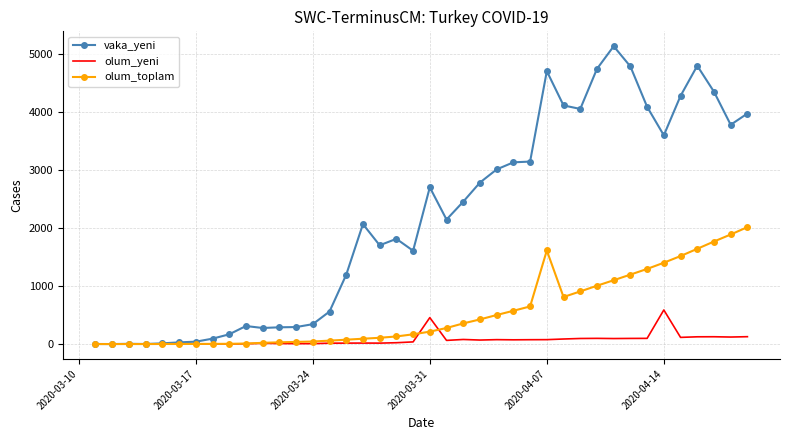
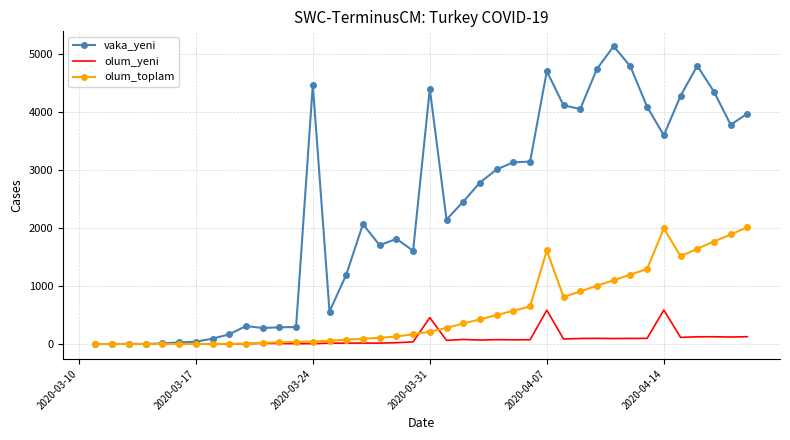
  {
    "vaka_yeni": {
-     "2020-03-24": 300,
-     "2020-03-31": 2700,
+     "2020-03-24": 4500,
+     "2020-03-31": 4400,
      "2020-04-07": 4700,
      "2020-04-14": 3600
    },
    "olum_yeni": {
      "2020-03-31": 500,
-     "2020-04-07": 100,
+     "2020-04-07": 600,
      "2020-04-14": 600
    },
    "olum_toplam": {
      "2020-03-31": 200,
      "2020-04-07": 1600,
-     "2020-04-14": 1400
+     "2020-04-14": 2000
    }
  }
